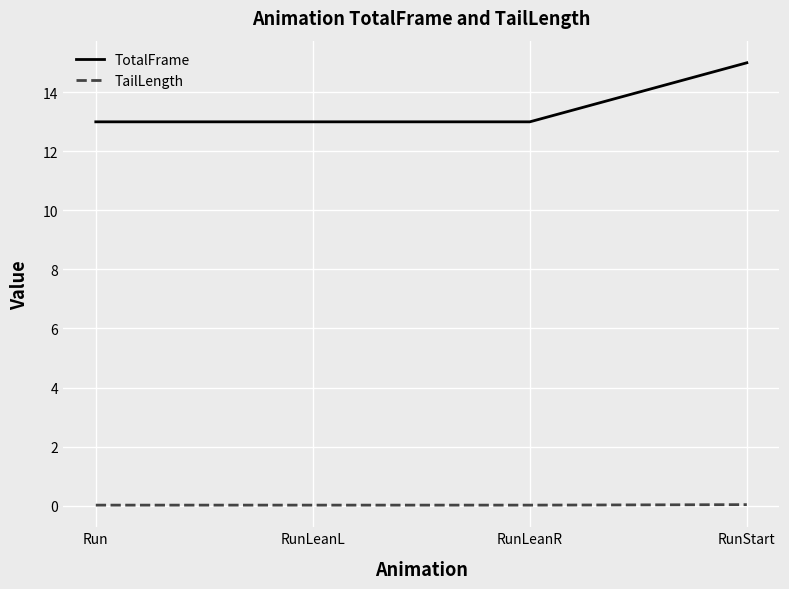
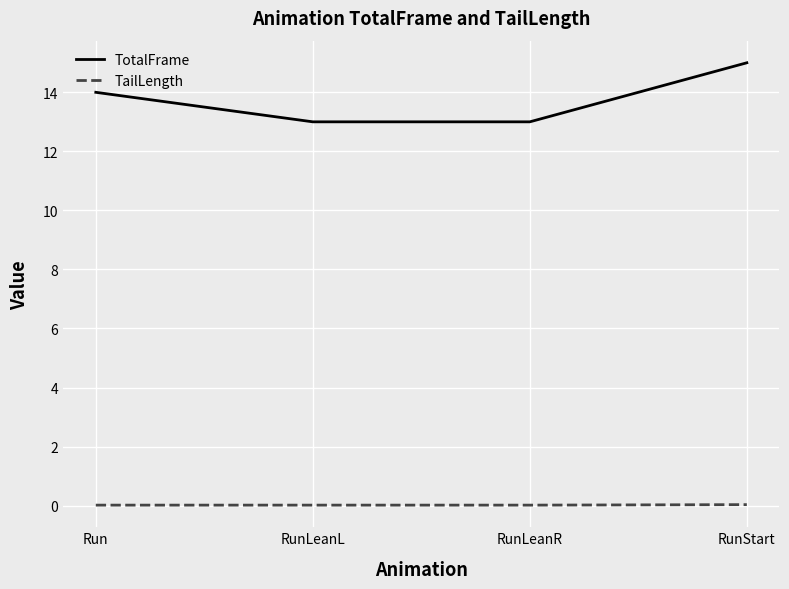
  {
    "TotalFrame": {
-     "Run": 13,
+     "Run": 14,
      "RunLeanL": 13,
      "RunLeanR": 13,
      "RunStart": 15
    },
    "TailLength": {
      "Run": 0,
      "RunLeanL": 0,
      "RunLeanR": 0,
      "RunStart": 0
    }
  }
